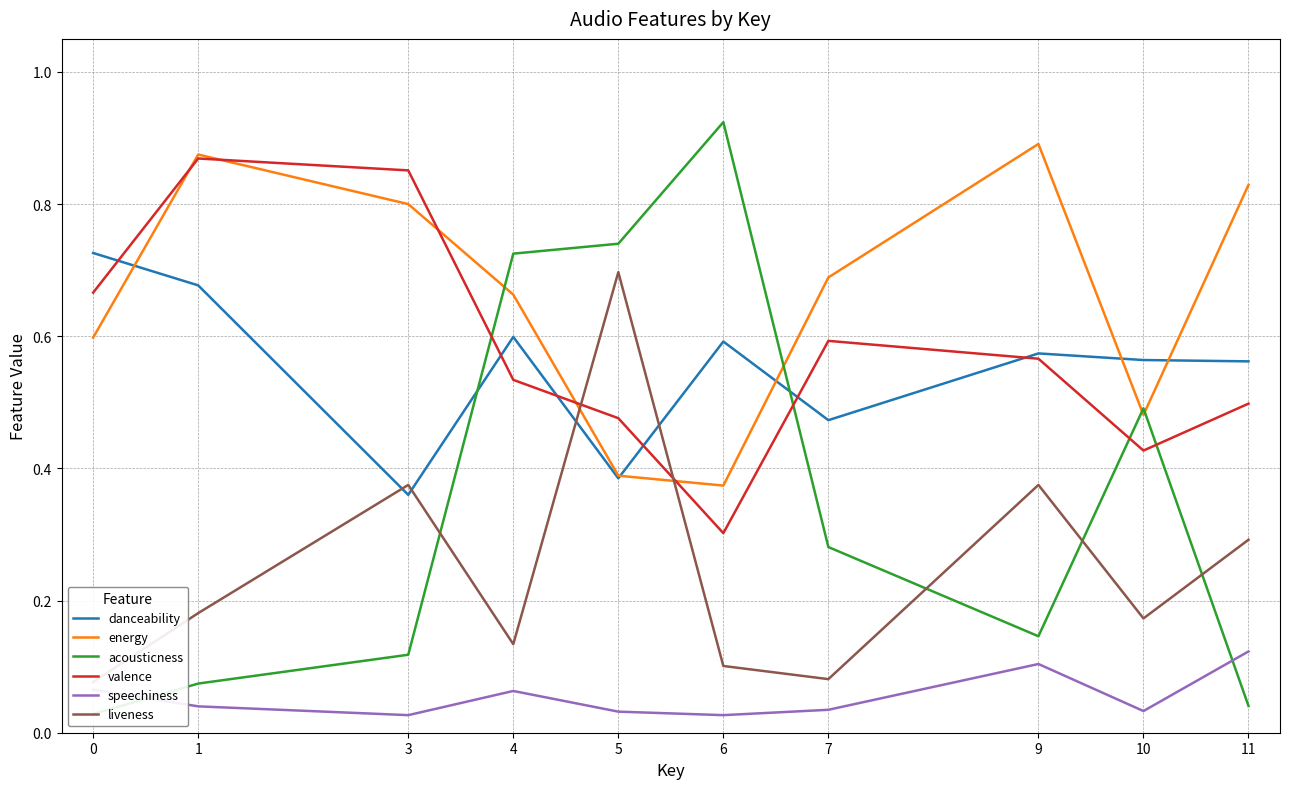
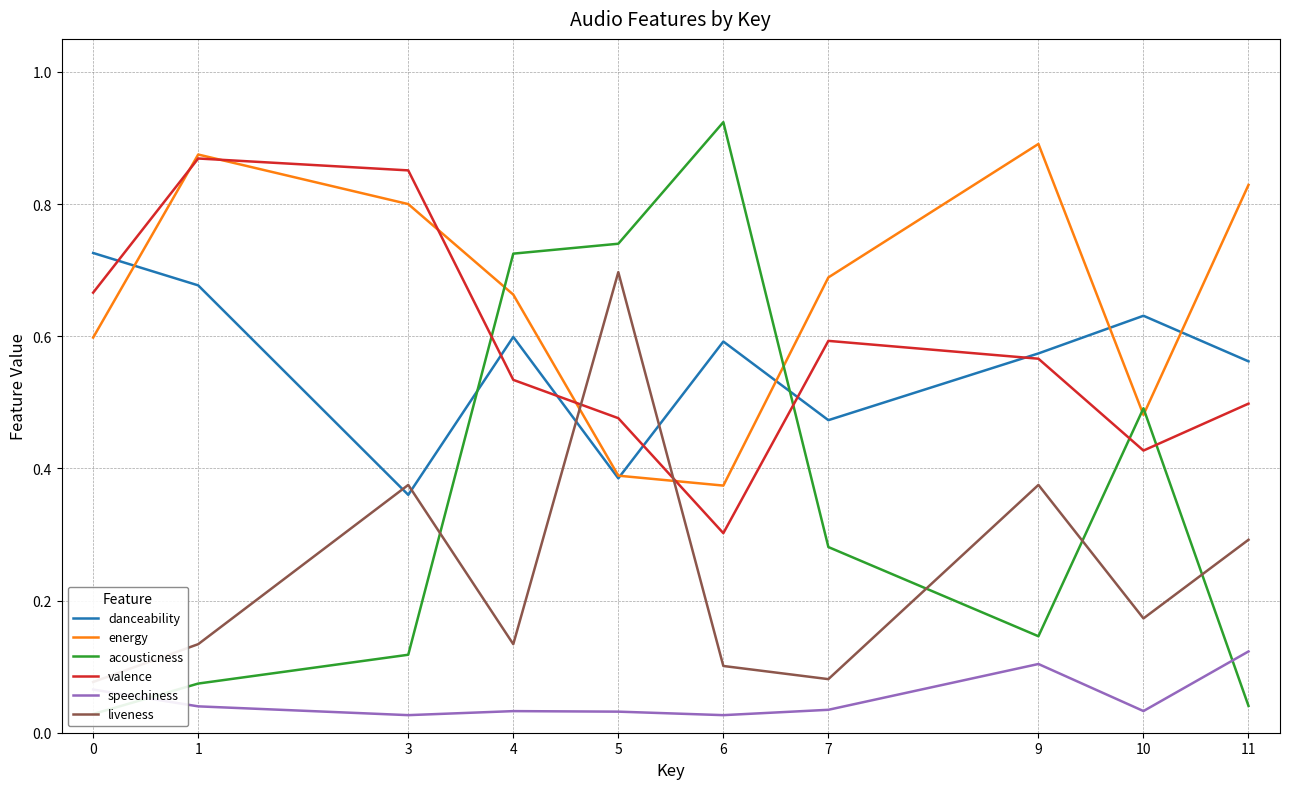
  {
    "danceability": {
      "0": 0.73,
      "1": 0.68,
      "3": 0.36,
      "4": 0.60,
      "5": 0.39,
      "6": 0.59,
      "7": 0.47,
      "9": 0.57,
-     "10": 0.56,
+     "10": 0.63,
      "11": 0.56
    },
    "energy": {
      "0": 0.60,
      "1": 0.88,
      "3": 0.80,
      "4": 0.66,
      "5": 0.39,
      "6": 0.37,
      "7": 0.69,
      "9": 0.89,
      "10": 0.48,
      "11": 0.83
    },
    "acousticness": {
      "1": 0.07,
      "3": 0.12,
      "4": 0.73,
      "5": 0.74,
      "6": 0.92,
      "7": 0.28,
      "9": 0.15,
      "10": 0.49,
      "11": 0.04
    },
    "valence": {
      "0": 0.67,
      "1": 0.87,
      "3": 0.85,
      "4": 0.53,
      "5": 0.48,
      "6": 0.30,
      "7": 0.59,
      "9": 0.57,
      "10": 0.43,
      "11": 0.50
    },
    "speechiness": {
      "1": 0.04,
      "3": 0.03,
-     "4": 0.06,
+     "4": 0.03,
      "5": 0.03,
      "6": 0.03,
      "7": 0.03,
      "9": 0.10,
      "10": 0.03,
      "11": 0.12
    },
    "liveness": {
-     "1": 0.18,
+     "1": 0.13,
      "3": 0.38,
      "4": 0.13,
      "5": 0.70,
      "6": 0.10,
      "7": 0.08,
      "9": 0.38,
      "10": 0.17,
      "11": 0.29
    }
  }
